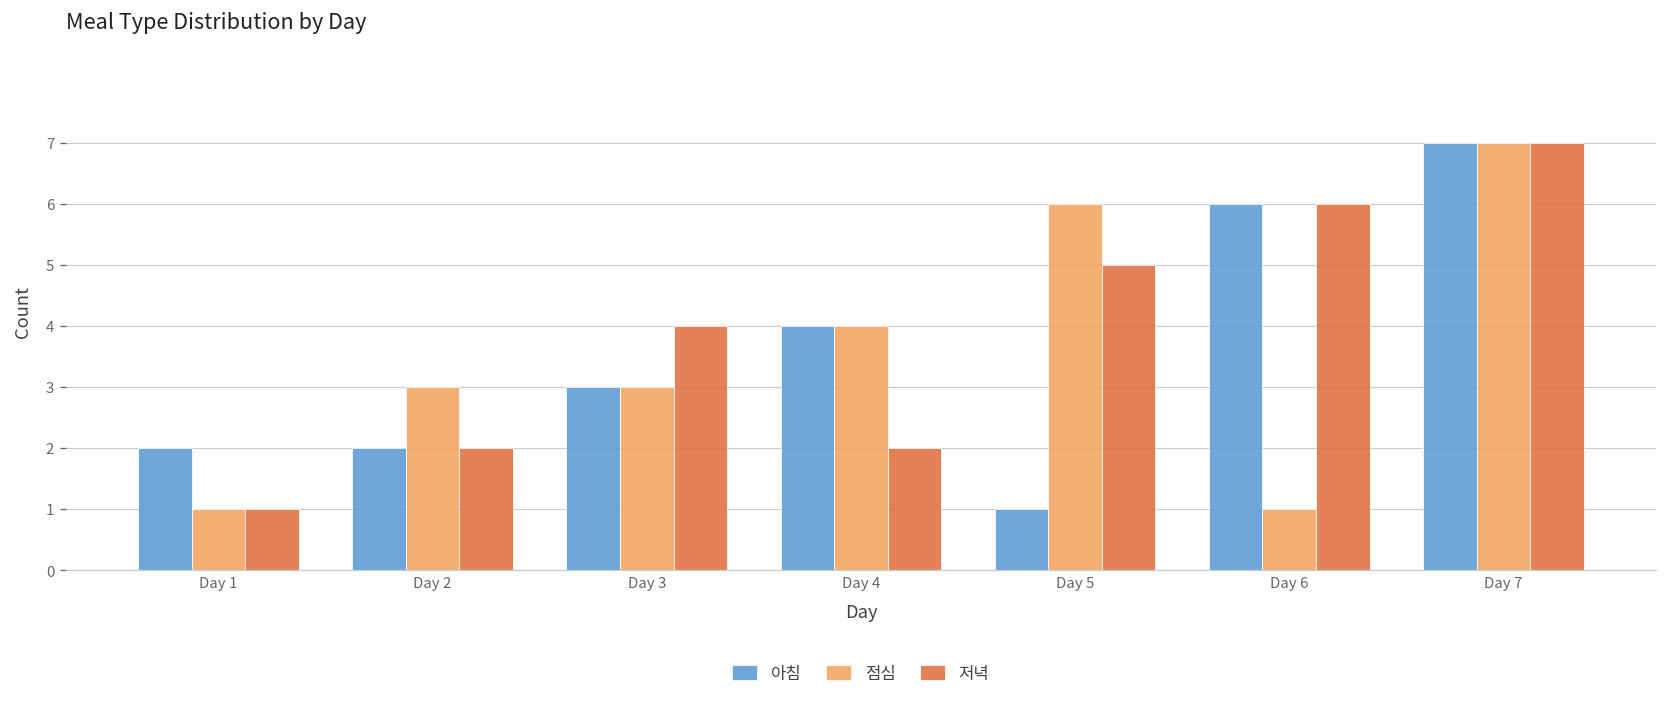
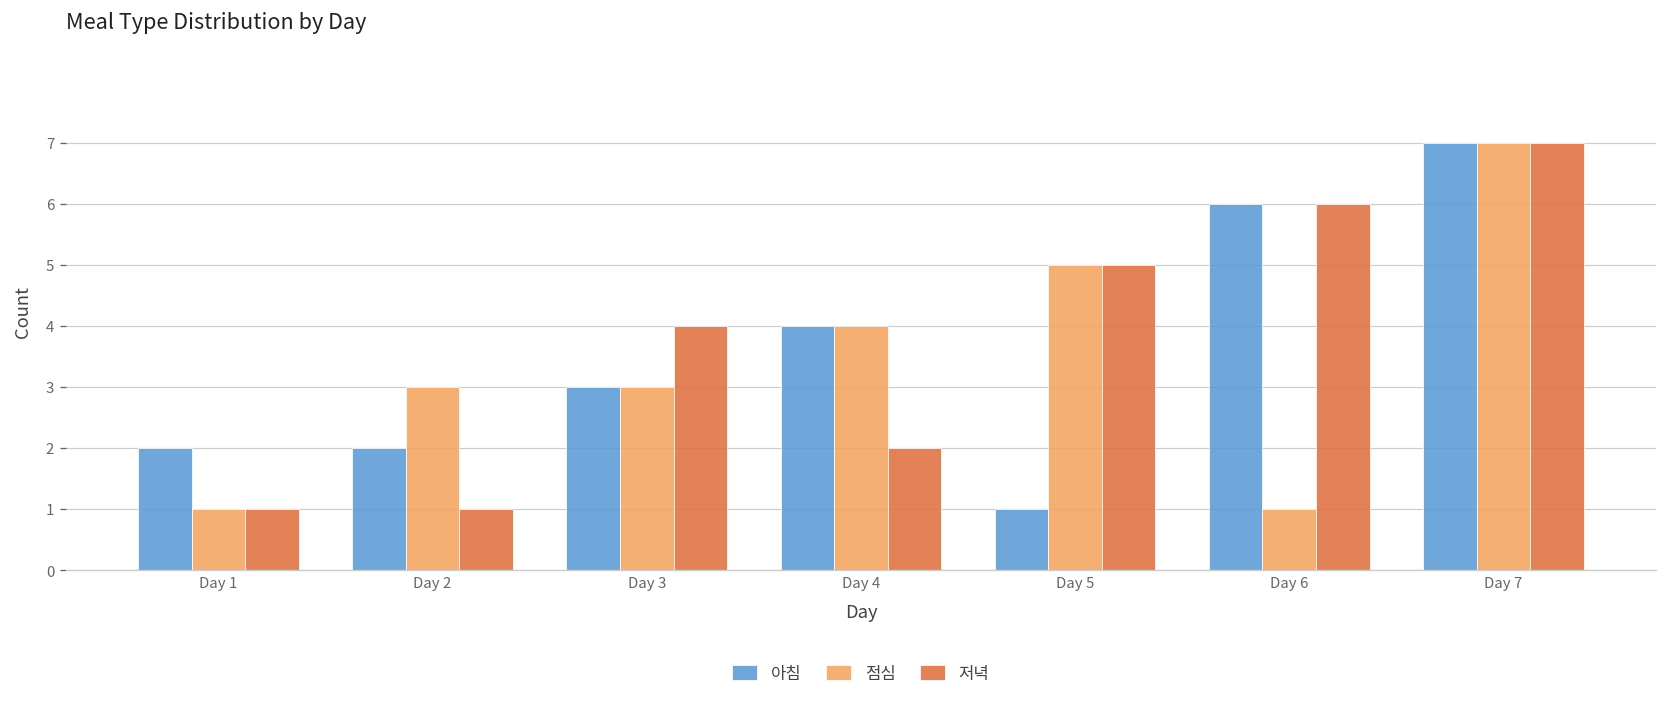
  {
    "아침": {
      "Day 1": 2,
      "Day 2": 2,
      "Day 3": 3,
      "Day 4": 4,
      "Day 5": 1,
      "Day 6": 6,
      "Day 7": 7
    },
    "점심": {
      "Day 1": 1,
      "Day 2": 3,
      "Day 3": 3,
      "Day 4": 4,
-     "Day 5": 6,
+     "Day 5": 5,
      "Day 6": 1,
      "Day 7": 7
    },
    "저녁": {
      "Day 1": 1,
-     "Day 2": 2,
+     "Day 2": 1,
      "Day 3": 4,
      "Day 4": 2,
      "Day 5": 5,
      "Day 6": 6,
      "Day 7": 7
    }
  }
